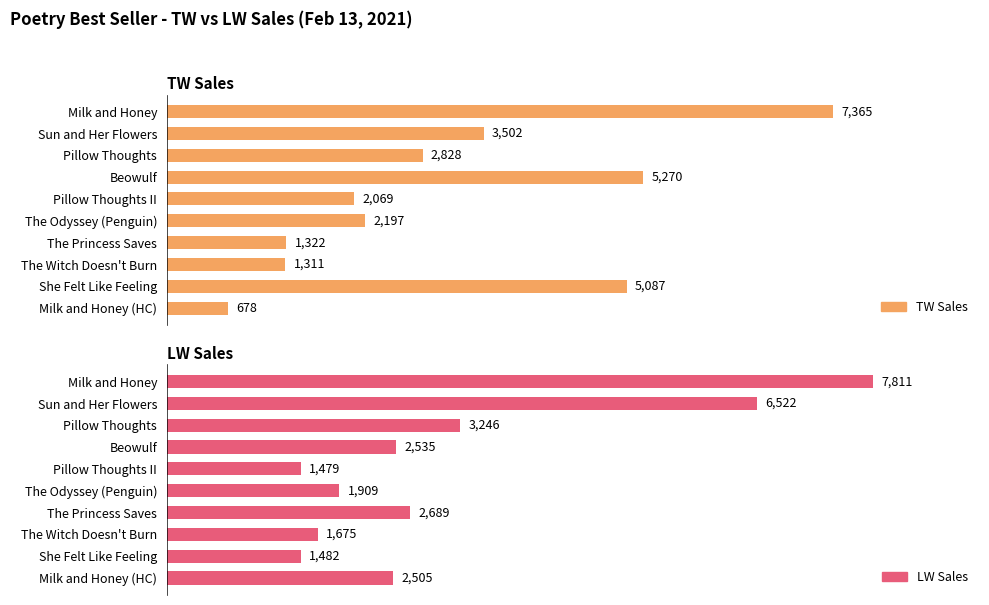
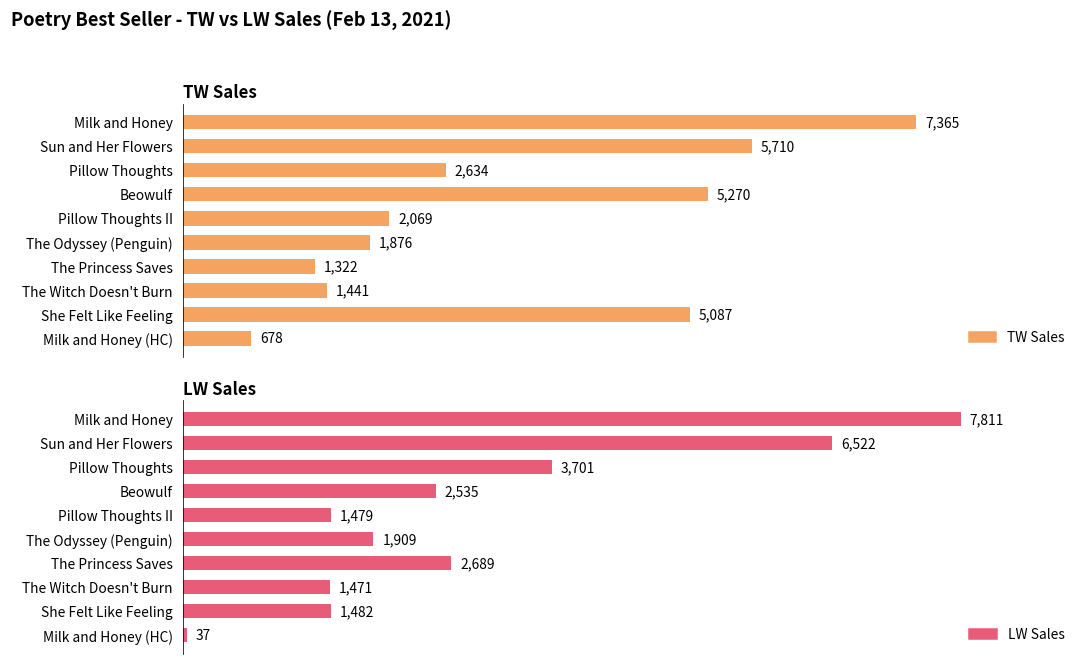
  {
    "TW Sales": {
      "Milk and Honey": "7,365",
-     "Sun and Her Flowers": "3,502",
-     "Pillow Thoughts": "2,828",
+     "Sun and Her Flowers": "5,710",
+     "Pillow Thoughts": "2,634",
      "Beowulf": "5,270",
      "Pillow Thoughts II": "2,069",
-     "The Odyssey (Penguin)": "2,197",
+     "The Odyssey (Penguin)": "1,876",
      "The Princess Saves": "1,322",
-     "The Witch Doesn't Burn": "1,311",
+     "The Witch Doesn't Burn": "1,441",
      "She Felt Like Feeling": "5,087",
      "Milk and Honey (HC)": "678"
    },
    "LW Sales": {
      "Milk and Honey": "7,811",
      "Sun and Her Flowers": "6,522",
-     "Pillow Thoughts": "3,246",
+     "Pillow Thoughts": "3,701",
      "Beowulf": "2,535",
      "Pillow Thoughts II": "1,479",
      "The Odyssey (Penguin)": "1,909",
      "The Princess Saves": "2,689",
-     "The Witch Doesn't Burn": "1,675",
+     "The Witch Doesn't Burn": "1,471",
      "She Felt Like Feeling": "1,482",
-     "Milk and Honey (HC)": "2,505"
+     "Milk and Honey (HC)": "37"
    }
  }
